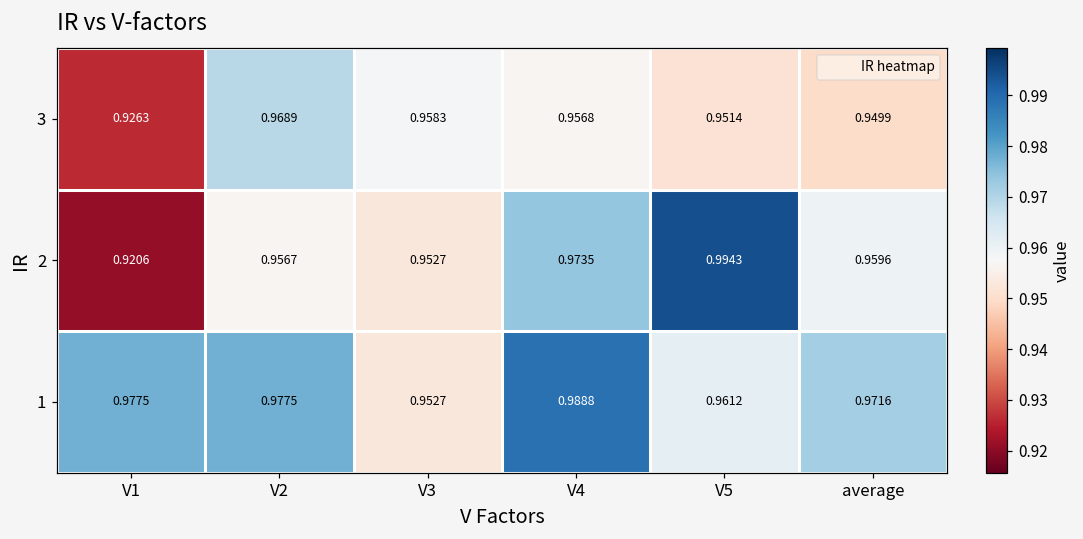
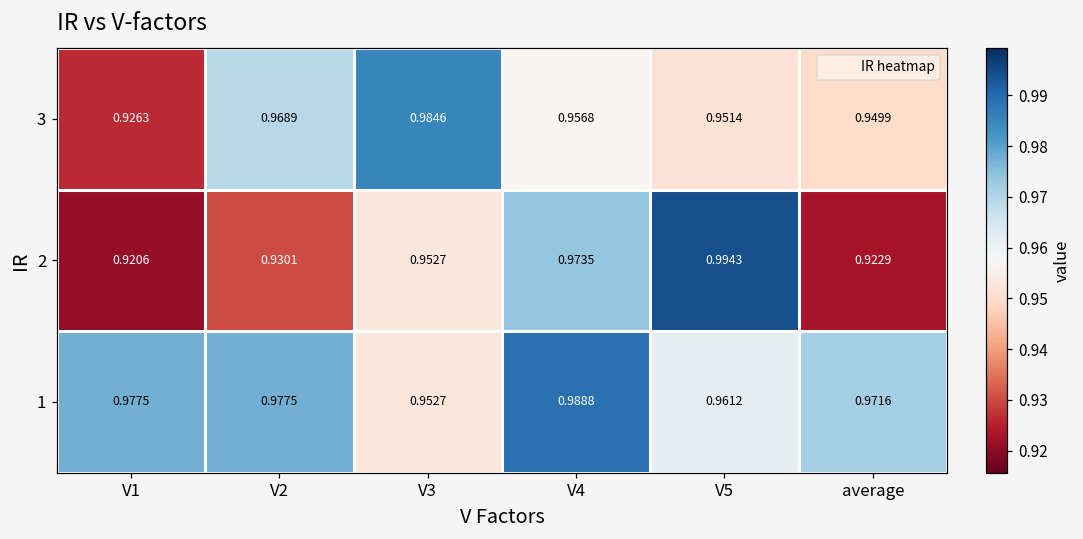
  {
    "3": {
      "V1": 0.9263,
      "V2": 0.9689,
-     "V3": 0.9583,
+     "V3": 0.9846,
      "V4": 0.9568,
      "V5": 0.9514,
      "average": 0.9499
    },
    "2": {
      "V1": 0.9206,
-     "V2": 0.9567,
+     "V2": 0.9301,
      "V3": 0.9527,
      "V4": 0.9735,
      "V5": 0.9943,
-     "average": 0.9596
+     "average": 0.9229
    },
    "1": {
      "V1": 0.9775,
      "V2": 0.9775,
      "V3": 0.9527,
      "V4": 0.9888,
      "V5": 0.9612,
      "average": 0.9716
    }
  }
